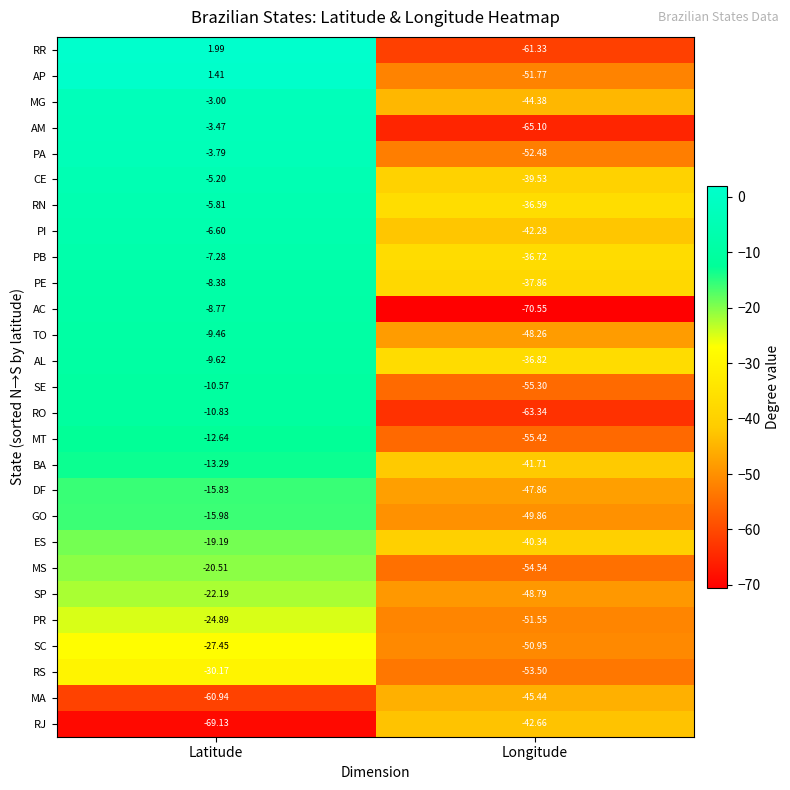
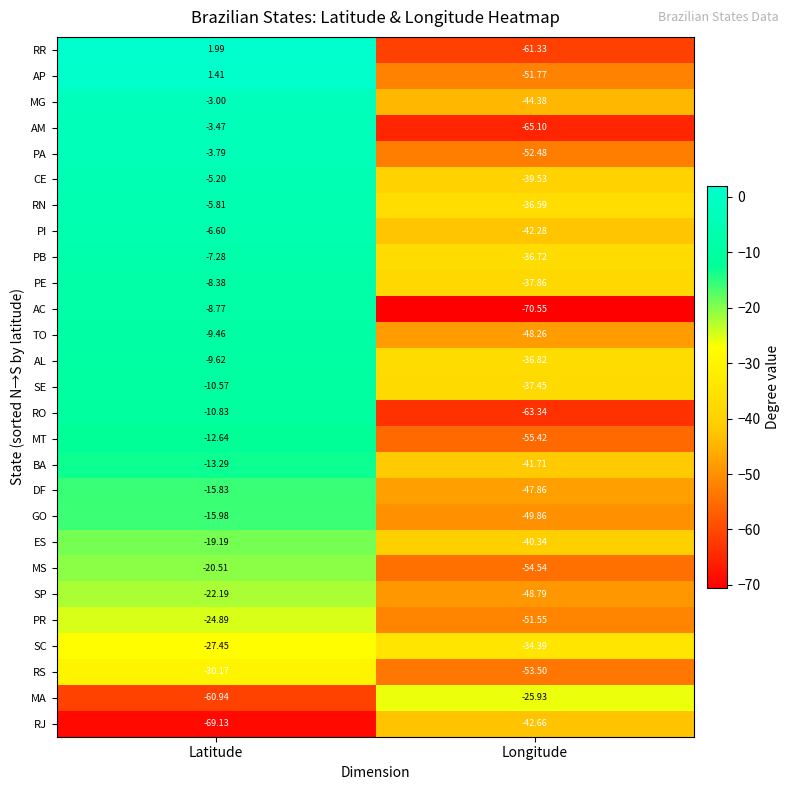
  {
    "RR": {
      "Latitude": 1.99,
      "Longitude": -61.33
    },
    "AP": {
      "Latitude": 1.41,
      "Longitude": -51.77
    },
    "MG": {
      "Latitude": -3.00,
      "Longitude": -44.38
    },
    "AM": {
      "Latitude": -3.47,
      "Longitude": -65.10
    },
    "PA": {
      "Latitude": -3.79,
      "Longitude": -52.48
    },
    "CE": {
      "Latitude": -5.20,
      "Longitude": -39.53
    },
    "RN": {
      "Latitude": -5.81,
      "Longitude": -36.59
    },
    "PI": {
      "Latitude": -6.60,
      "Longitude": -42.28
    },
    "PB": {
      "Latitude": -7.28,
      "Longitude": -36.72
    },
    "PE": {
      "Latitude": -8.38,
      "Longitude": -37.86
    },
    "AC": {
      "Latitude": -8.77,
      "Longitude": -70.55
    },
    "TO": {
      "Latitude": -9.46,
      "Longitude": -48.26
    },
    "AL": {
      "Latitude": -9.62,
      "Longitude": -36.82
    },
    "SE": {
      "Latitude": -10.57,
-     "Longitude": -55.30
+     "Longitude": -37.45
    },
    "RO": {
      "Latitude": -10.83,
      "Longitude": -63.34
    },
    "MT": {
      "Latitude": -12.64,
      "Longitude": -55.42
    },
    "BA": {
      "Latitude": -13.29,
      "Longitude": -41.71
    },
    "DF": {
      "Latitude": -15.83,
      "Longitude": -47.86
    },
    "GO": {
      "Latitude": -15.98,
      "Longitude": -49.86
    },
    "ES": {
      "Latitude": -19.19,
      "Longitude": -40.34
    },
    "MS": {
      "Latitude": -20.51,
      "Longitude": -54.54
    },
    "SP": {
      "Latitude": -22.19,
      "Longitude": -48.79
    },
    "PR": {
      "Latitude": -24.89,
      "Longitude": -51.55
    },
    "SC": {
      "Latitude": -27.45,
-     "Longitude": -50.95
+     "Longitude": -34.39
    },
    "RS": {
      "Latitude": -30.17,
      "Longitude": -53.50
    },
    "MA": {
      "Latitude": -60.94,
-     "Longitude": -45.44
+     "Longitude": -25.93
    },
    "RJ": {
      "Latitude": -69.13,
      "Longitude": -42.66
    }
  }
